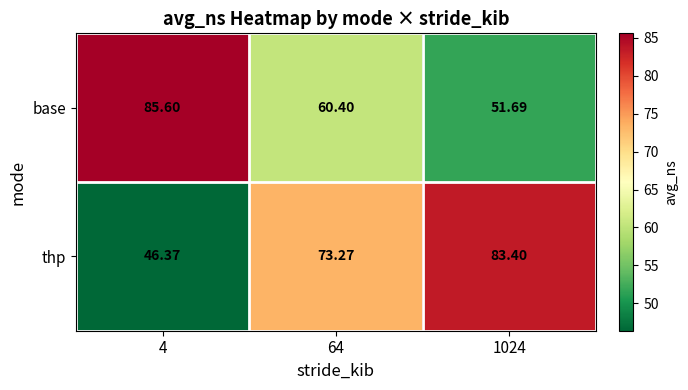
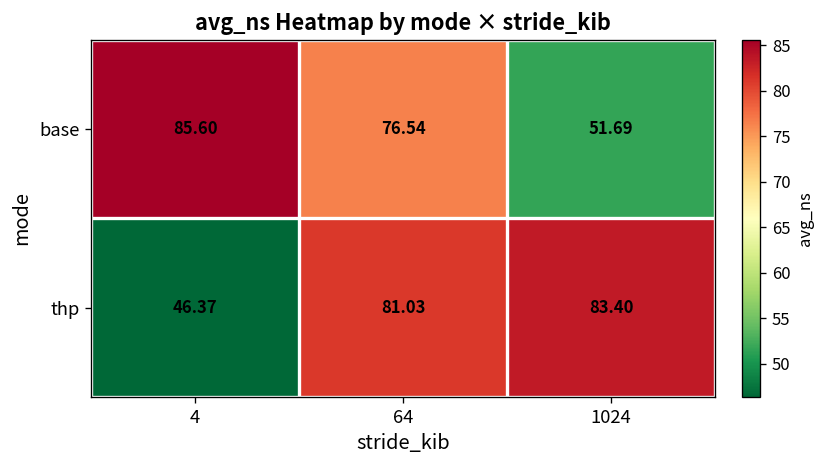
  {
    "base": {
      "4": 85.60,
-     "64": 60.40,
+     "64": 76.54,
      "1024": 51.69
    },
    "thp": {
      "4": 46.37,
-     "64": 73.27,
+     "64": 81.03,
      "1024": 83.40
    }
  }
